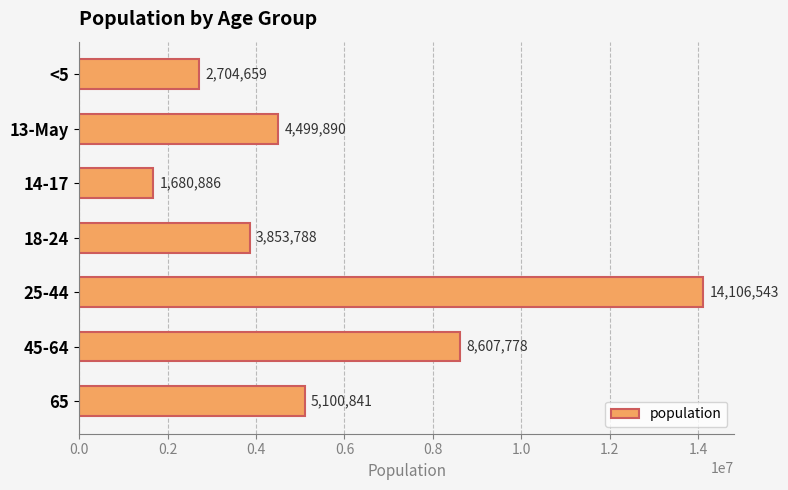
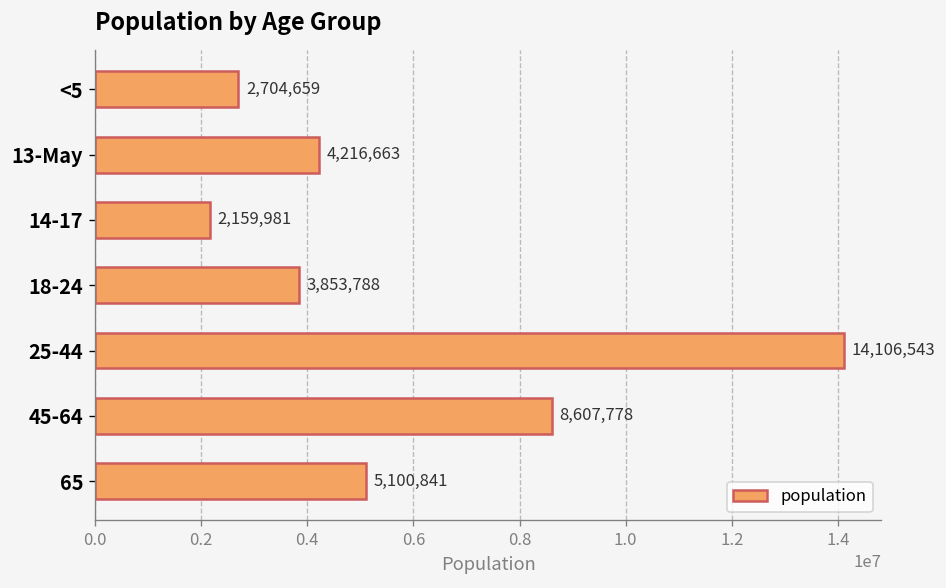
  {
    "<5": "2,704,659",
-   "13-May": "4,499,890",
-   "14-17": "1,680,886",
+   "13-May": "4,216,663",
+   "14-17": "2,159,981",
    "18-24": "3,853,788",
    "25-44": "14,106,543",
    "45-64": "8,607,778",
    "65": "5,100,841"
  }
